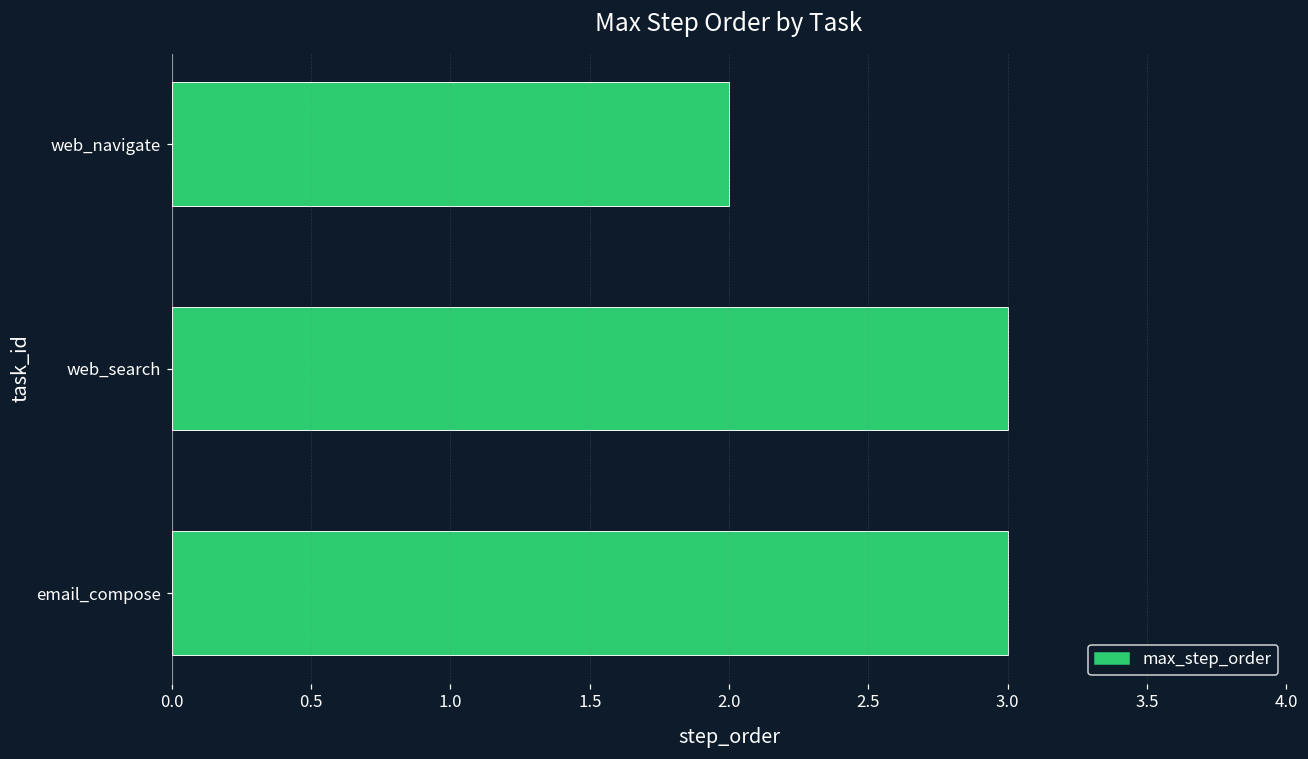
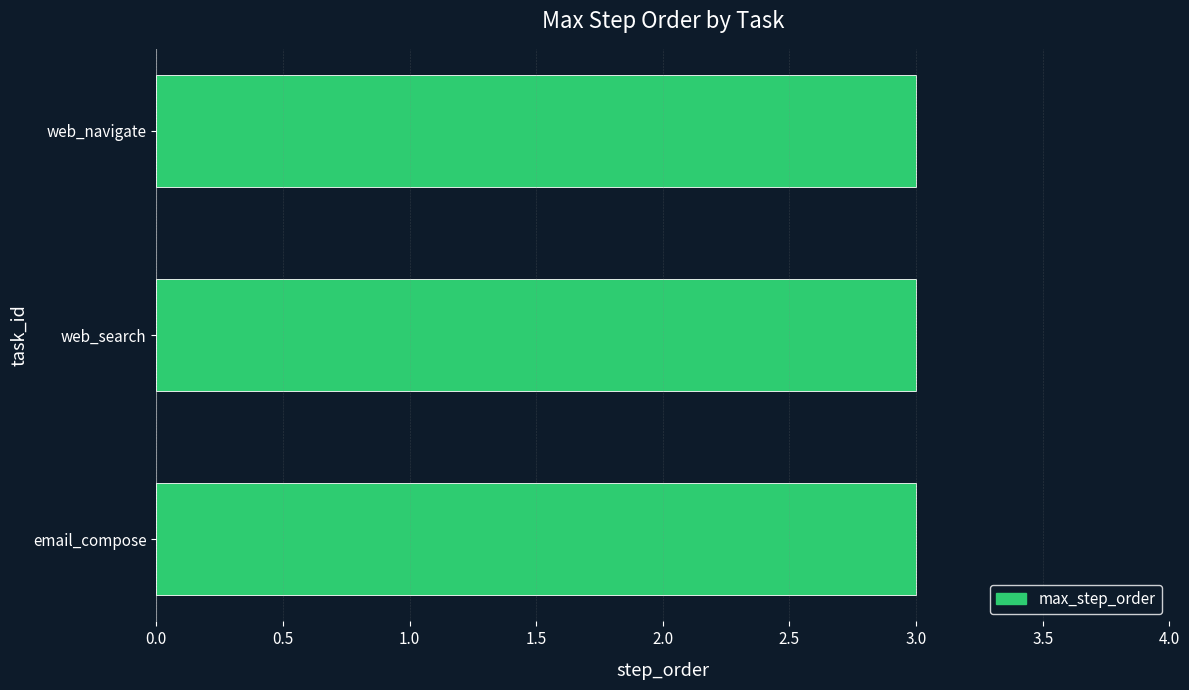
  {
-   "web_navigate": 2,
+   "web_navigate": 3,
    "web_search": 3,
    "email_compose": 3
  }
